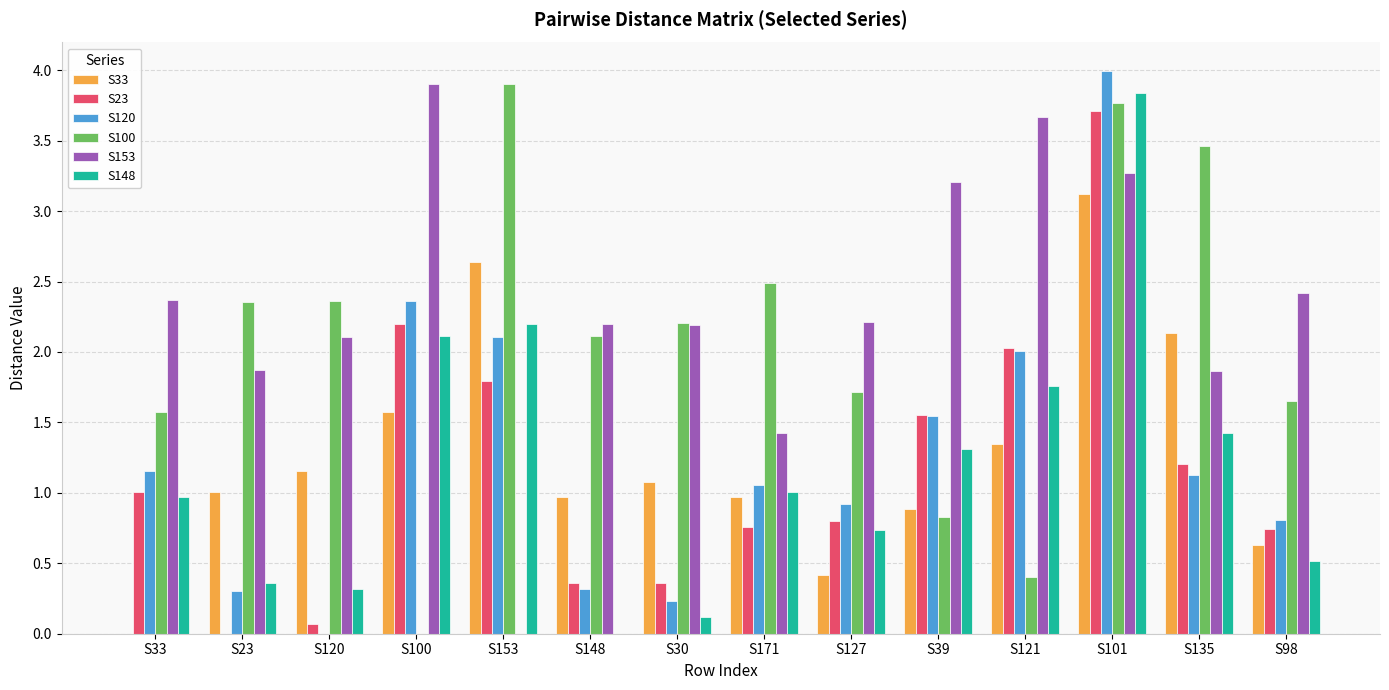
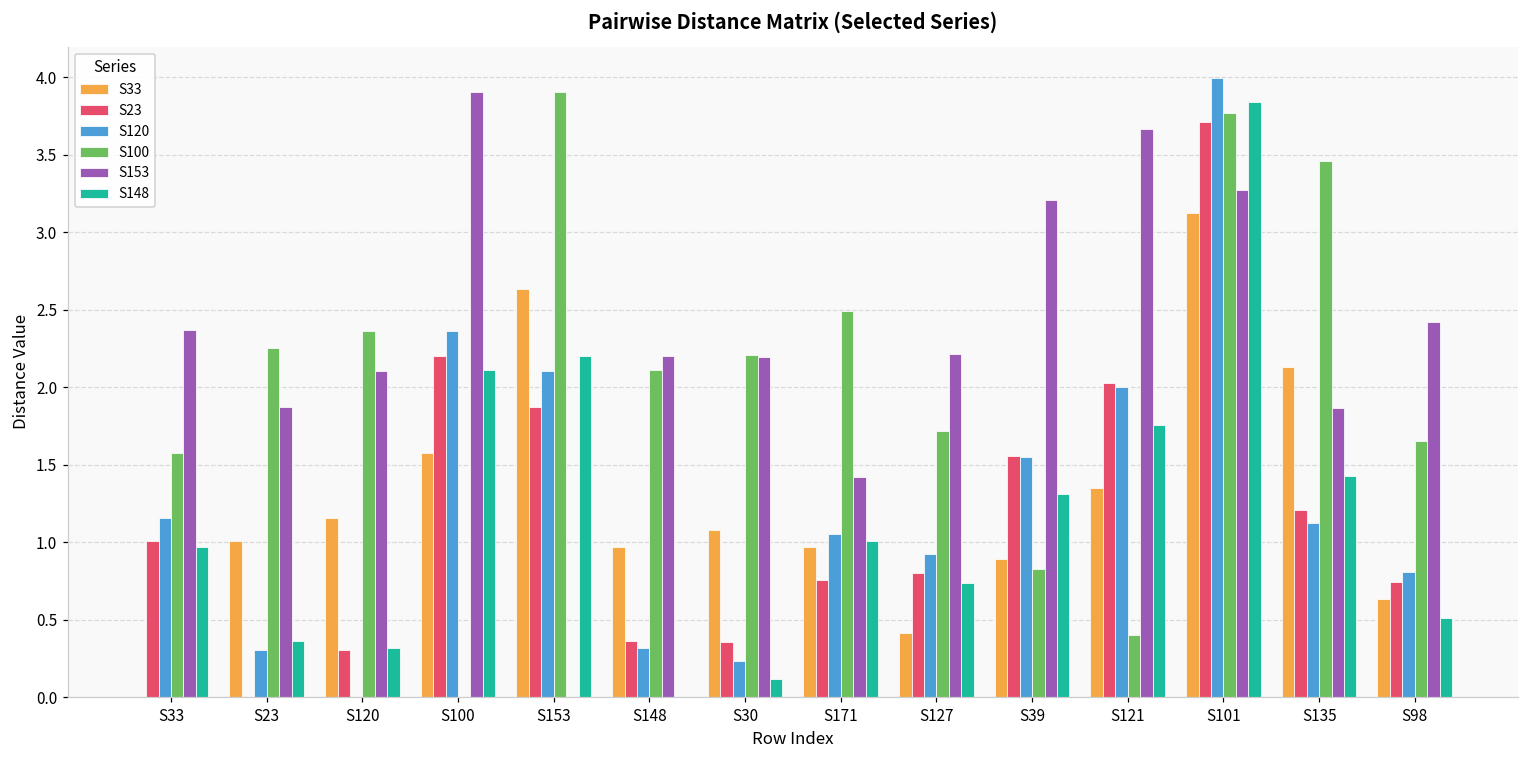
  {
    "S33": {
      "S33": 0.00,
      "S23": 1.01,
      "S120": 1.16,
      "S100": 1.57,
      "S153": 2.64,
      "S148": 0.97,
      "S30": 1.08,
      "S171": 0.97,
      "S127": 0.41,
      "S39": 0.89,
      "S121": 1.35,
      "S101": 3.12,
      "S135": 2.13,
      "S98": 0.63
    },
    "S23": {
      "S33": 1.01,
      "S23": 0.00,
-     "S120": 0.07,
+     "S120": 0.30,
      "S100": 2.20,
-     "S153": 1.79,
+     "S153": 1.87,
      "S148": 0.36,
      "S30": 0.36,
      "S171": 0.75,
      "S127": 0.80,
      "S39": 1.55,
      "S121": 2.03,
      "S101": 3.71,
      "S135": 1.20,
      "S98": 0.75
    },
    "S120": {
      "S33": 1.16,
      "S23": 0.30,
      "S120": 0.00,
      "S100": 2.36,
      "S153": 2.10,
      "S148": 0.32,
      "S30": 0.23,
      "S171": 1.06,
      "S127": 0.92,
      "S39": 1.55,
      "S121": 2.00,
      "S101": 4.00,
      "S135": 1.13,
      "S98": 0.81
    },
    "S100": {
      "S33": 1.57,
-     "S23": 2.36,
+     "S23": 2.25,
      "S120": 2.36,
      "S100": 0.00,
      "S153": 3.90,
      "S148": 2.11,
      "S30": 2.20,
      "S171": 2.49,
      "S127": 1.72,
      "S39": 0.83,
      "S121": 0.40,
      "S101": 3.77,
      "S135": 3.46,
      "S98": 1.65
    },
    "S153": {
      "S33": 2.37,
      "S23": 1.87,
      "S120": 2.10,
      "S100": 3.90,
      "S153": 0.00,
      "S148": 2.20,
      "S30": 2.20,
      "S171": 1.42,
      "S127": 2.21,
      "S39": 3.21,
      "S121": 3.67,
      "S101": 3.27,
      "S135": 1.86,
      "S98": 2.42
    },
    "S148": {
      "S33": 0.97,
      "S23": 0.36,
      "S120": 0.32,
      "S100": 2.11,
      "S153": 2.20,
      "S148": 0.00,
      "S30": 0.12,
      "S171": 1.00,
      "S127": 0.73,
      "S39": 1.31,
      "S121": 1.76,
      "S101": 3.84,
      "S135": 1.43,
      "S98": 0.51
    }
  }
